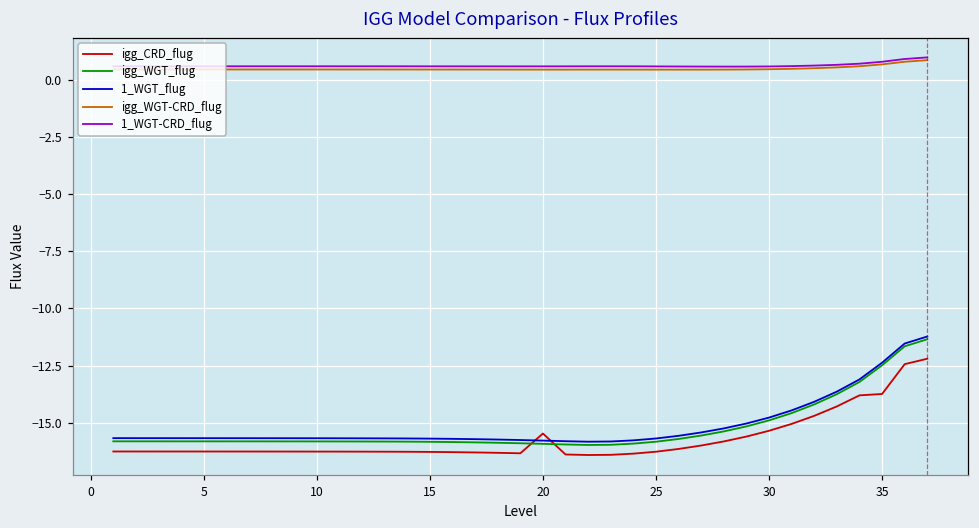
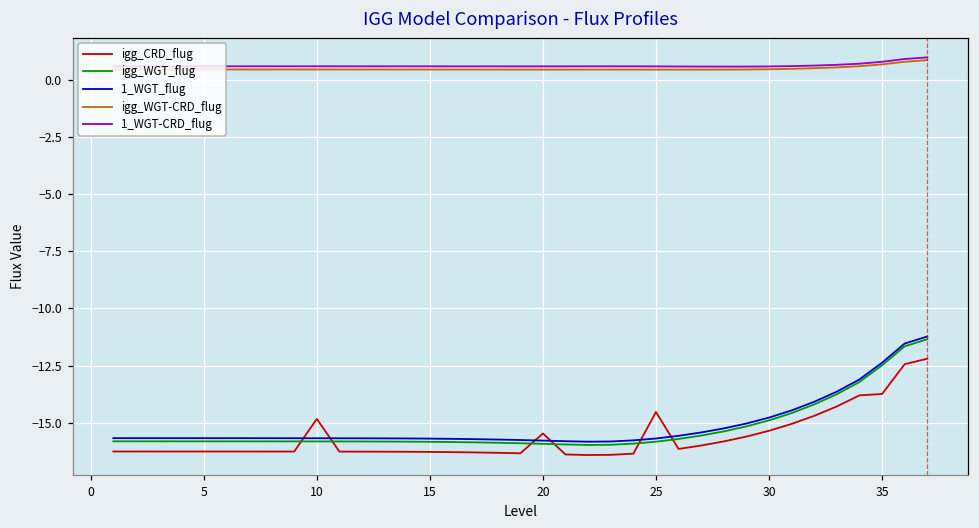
  {
    "igg_CRD_flug": {
      "5": -16.3,
-     "10": -16.3,
+     "10": -14.8,
      "15": -16.3,
      "20": -15.5,
-     "25": -16.3,
+     "25": -14.5,
      "30": -15.3,
      "35": -13.7
    },
    "igg_WGT_flug": {
      "5": -15.8,
      "10": -15.8,
      "15": -15.8,
      "20": -15.9,
      "25": -15.8,
      "30": -14.9
    },
    "1_WGT_flug": {
      "5": -15.7,
      "10": -15.7,
      "15": -15.7,
      "20": -15.8,
      "25": -15.7,
      "30": -14.8
    },
    "igg_WGT-CRD_flug": {
      "10": 0.4,
      "15": 0.4,
      "20": 0.4,
      "25": 0.4
    },
    "1_WGT-CRD_flug": {
      "10": 0.6,
      "15": 0.6,
      "20": 0.6,
      "25": 0.6
    }
  }
